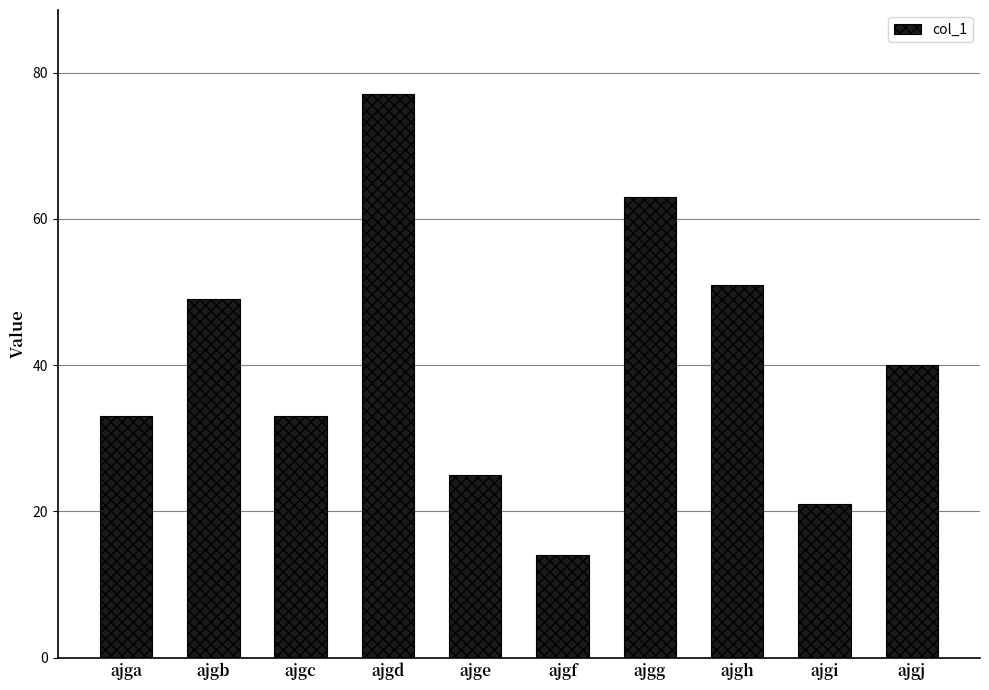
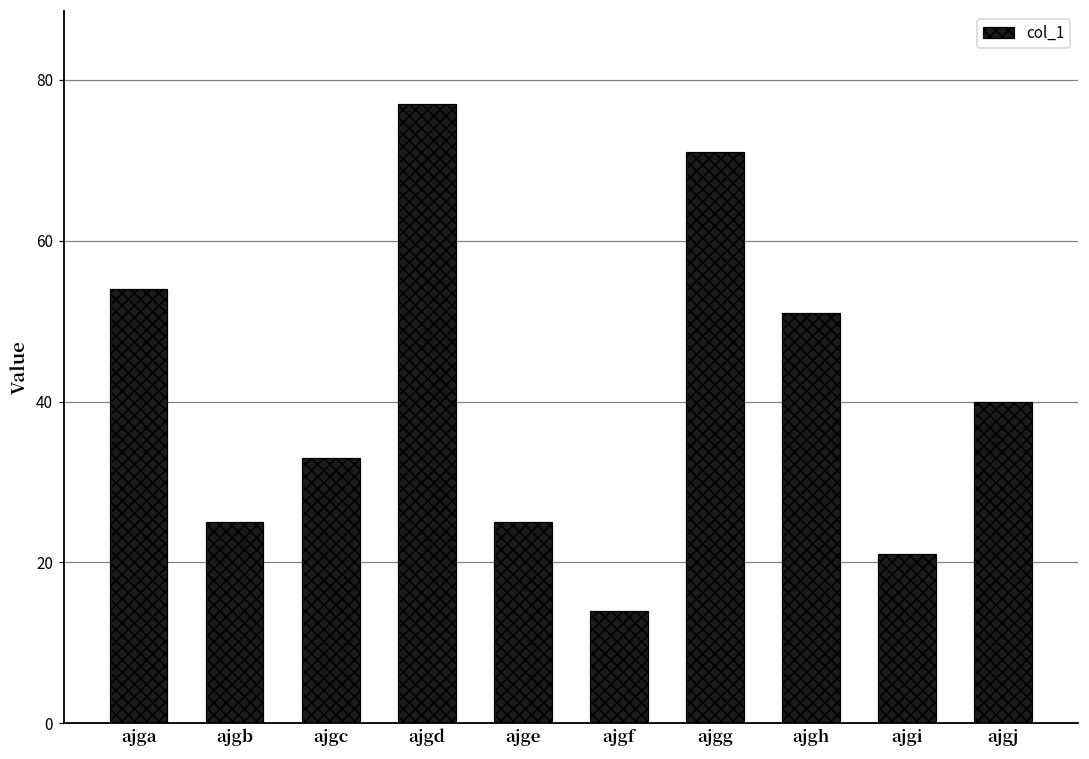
  {
-   "ajga": 33,
-   "ajgb": 49,
+   "ajga": 54,
+   "ajgb": 25,
    "ajgc": 33,
    "ajgd": 77,
    "ajge": 25,
    "ajgf": 14,
-   "ajgg": 63,
+   "ajgg": 71,
    "ajgh": 51,
    "ajgi": 21,
    "ajgj": 40
  }
